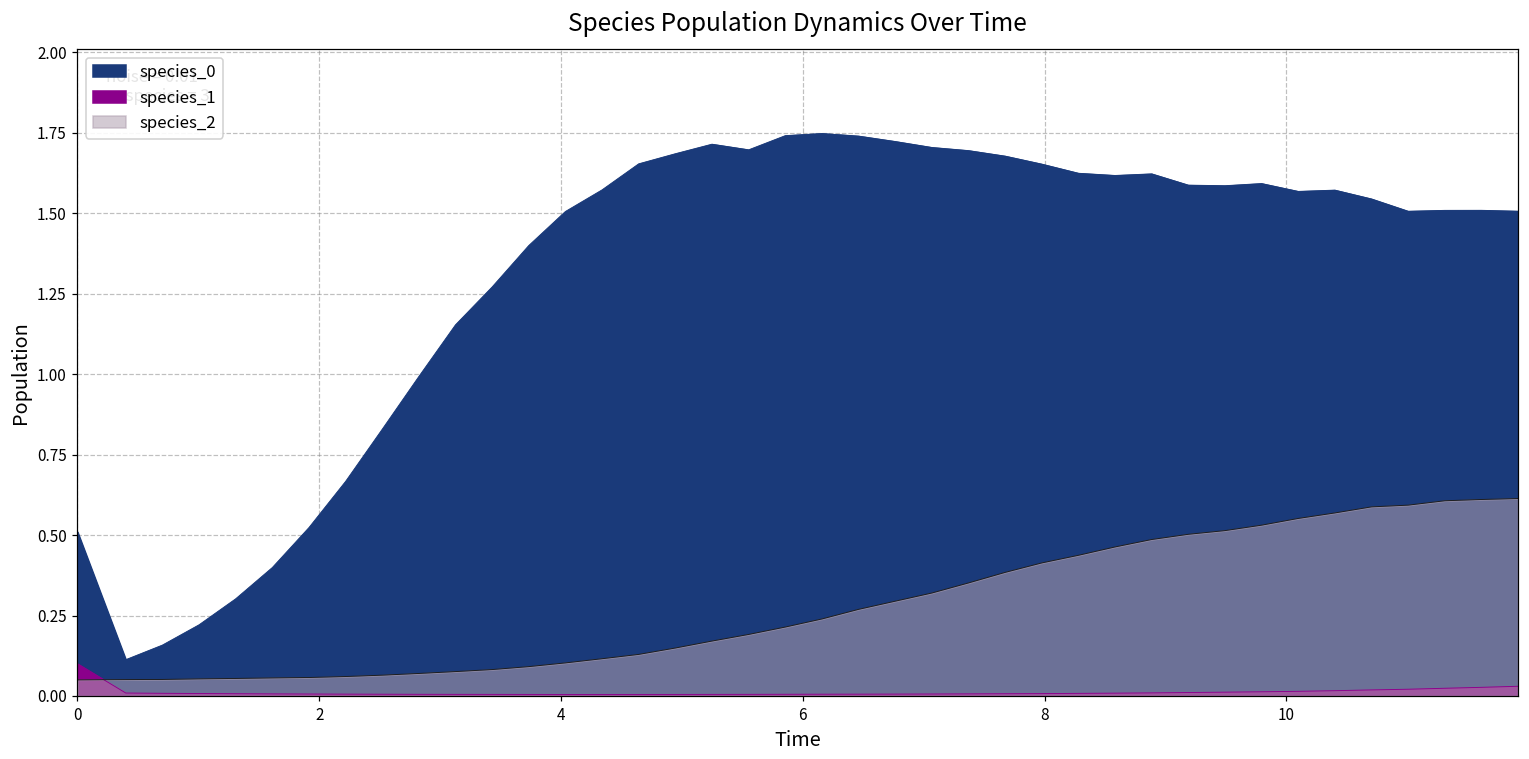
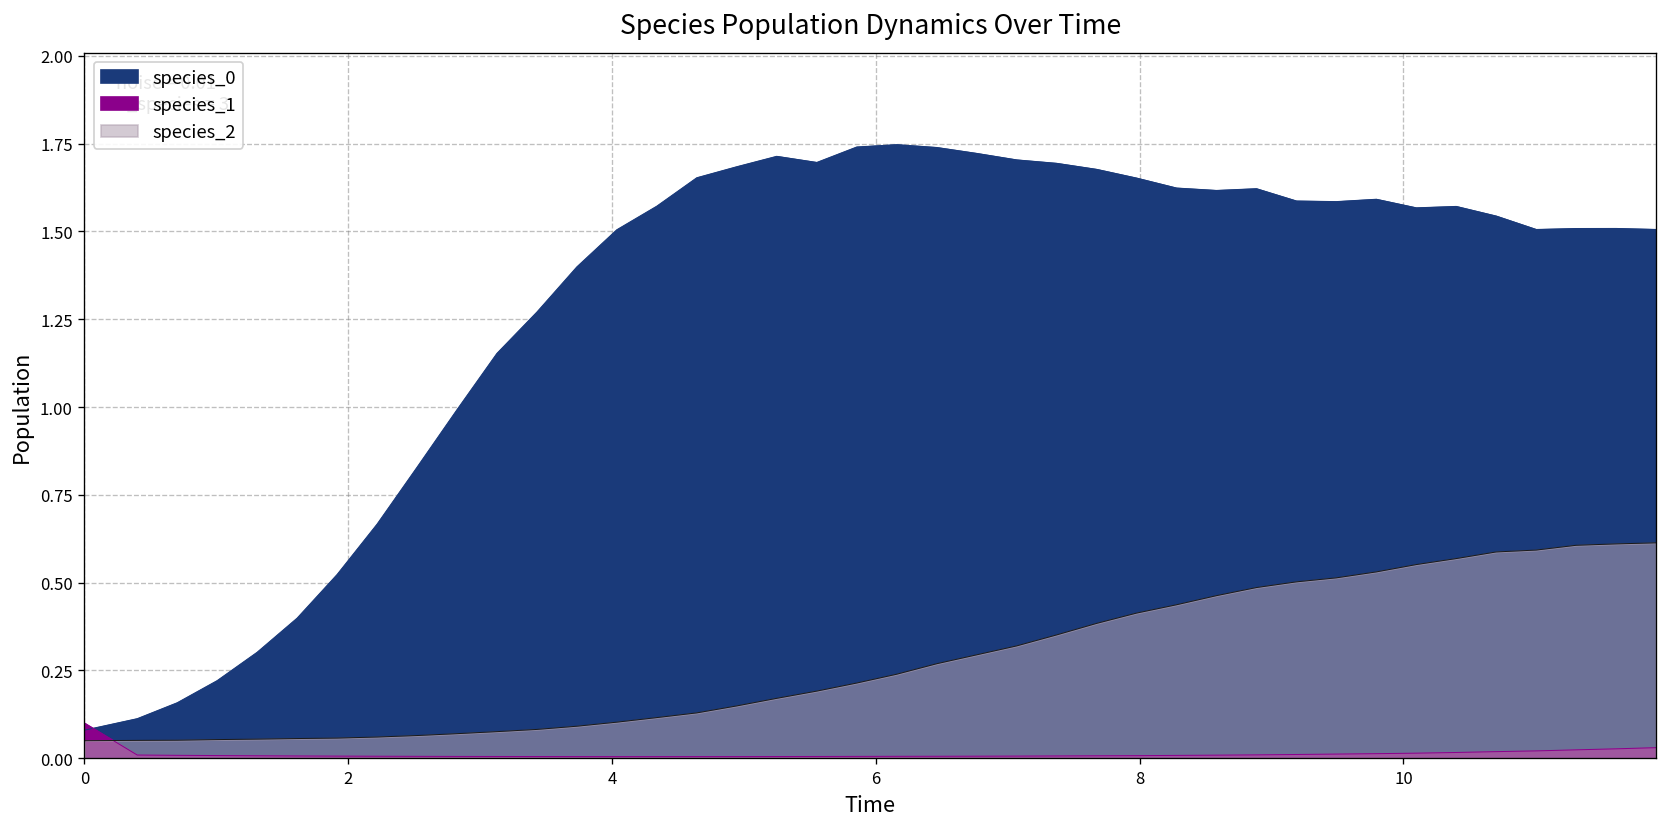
  {
    "species_0": {
-     "0": 0.51
+     "0": 0.08
    },
    "species_1": {
      "0": 0.10
    },
    "species_2": {
      "0": 0.05
    }
  }
